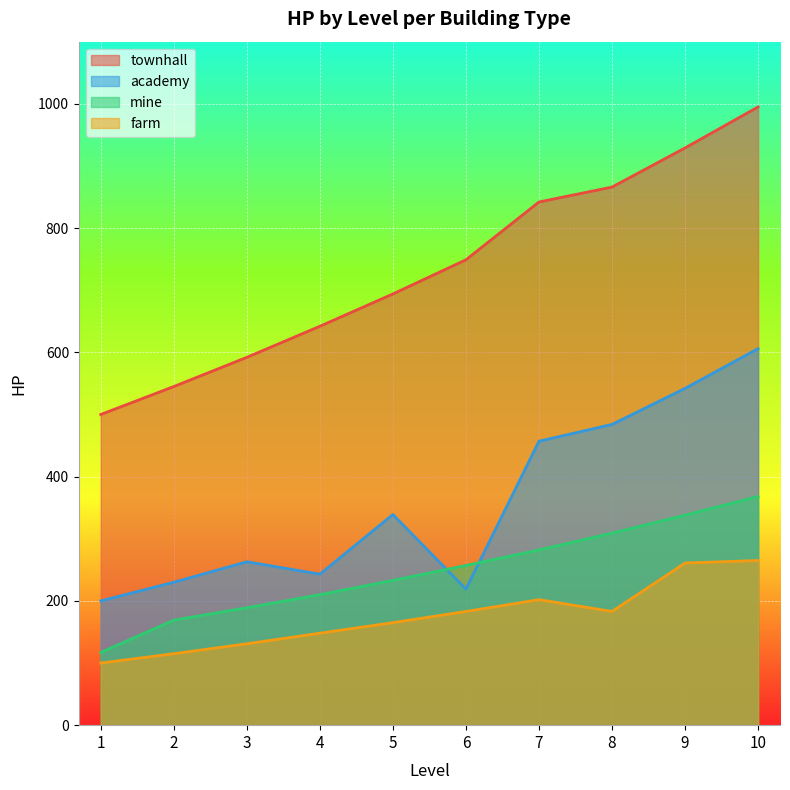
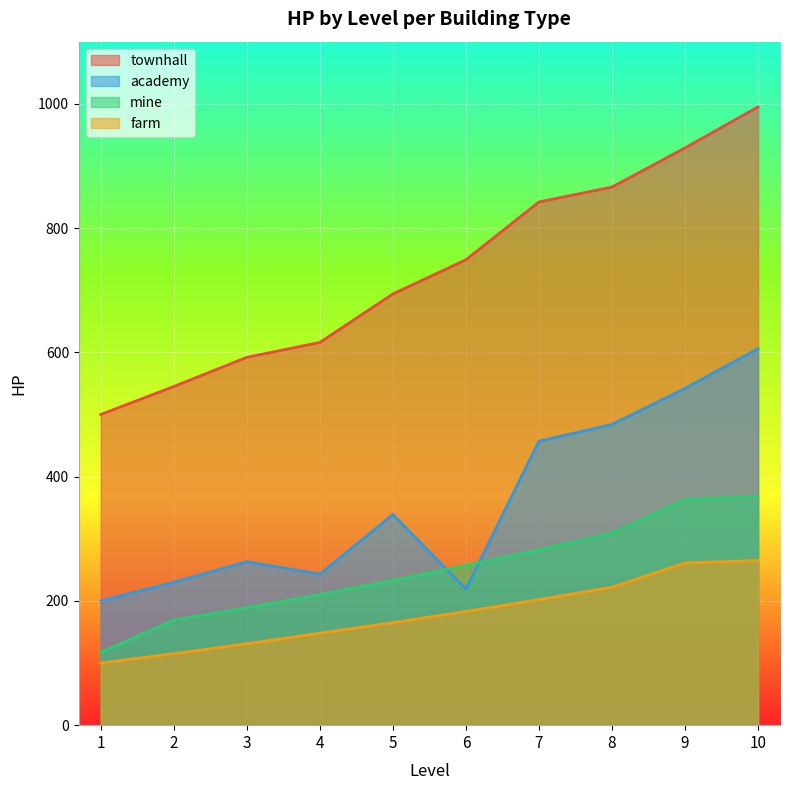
  {
    "townhall": {
      "1": 500,
      "2": 550,
      "3": 590,
-     "4": 640,
+     "4": 620,
      "5": 690,
      "6": 750,
      "7": 840,
      "8": 870,
      "9": 930,
      "10": 1000
    },
    "academy": {
      "1": 200,
      "2": 230,
      "3": 260,
      "4": 240,
      "5": 340,
      "6": 220,
      "7": 460,
      "8": 480,
      "9": 540,
      "10": 610
    },
    "mine": {
      "1": 120,
      "2": 170,
      "3": 190,
      "4": 210,
      "5": 230,
      "6": 260,
      "7": 280,
      "8": 310,
-     "9": 340,
+     "9": 360,
      "10": 370
    },
    "farm": {
      "1": 100,
      "2": 120,
      "3": 130,
      "4": 150,
      "5": 170,
      "6": 180,
      "7": 200,
-     "8": 180,
+     "8": 220,
      "9": 260,
      "10": 270
    }
  }
